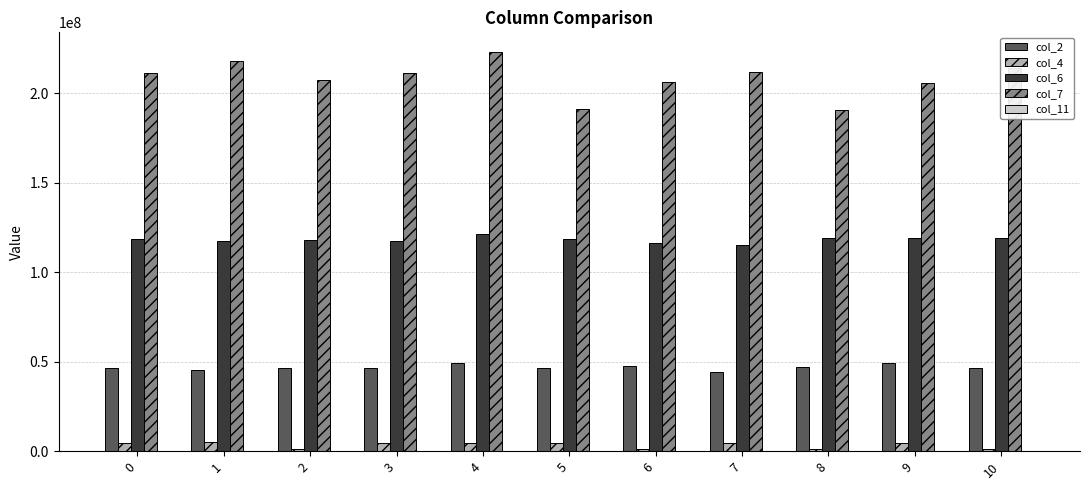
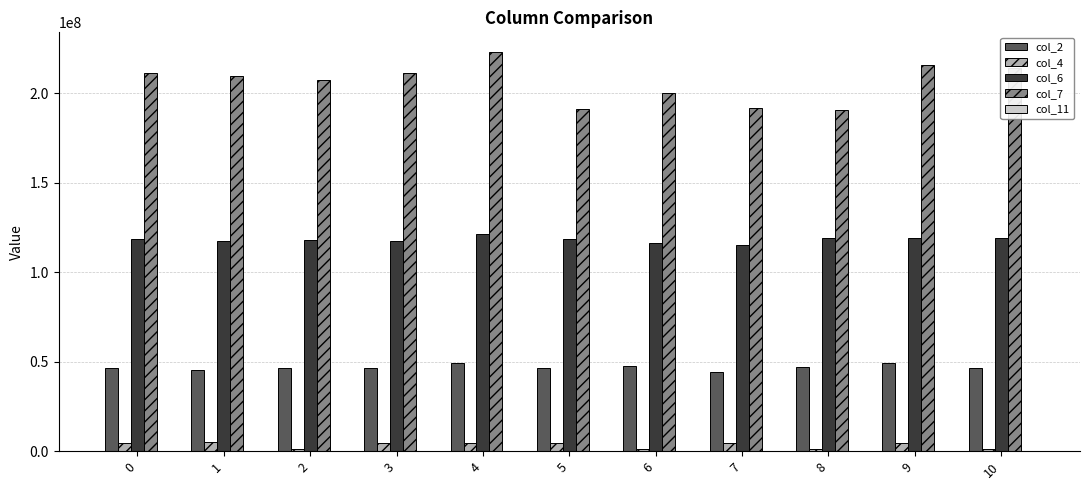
  {
    "col_7": {
      "0": 211000000,
-     "1": 218000000,
+     "1": 210000000,
      "2": 208000000,
      "3": 211000000,
      "4": 223000000,
      "5": 191000000,
-     "6": 206000000,
-     "7": 212000000,
+     "6": 200000000,
+     "7": 192000000,
      "8": 191000000,
-     "9": 206000000
+     "9": 216000000
    }
  }
